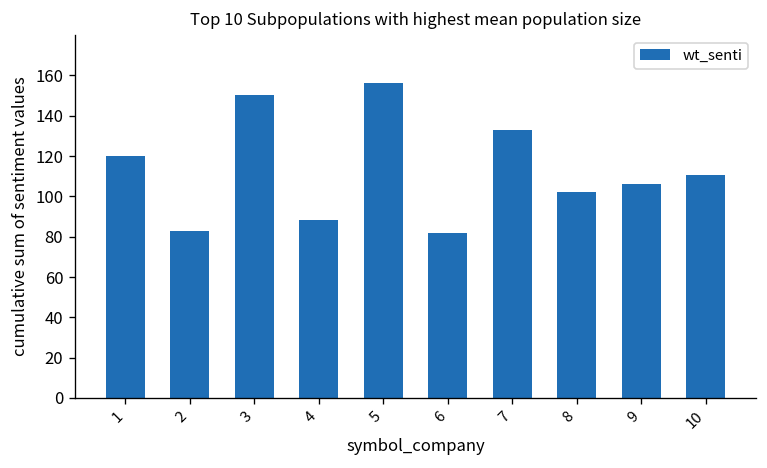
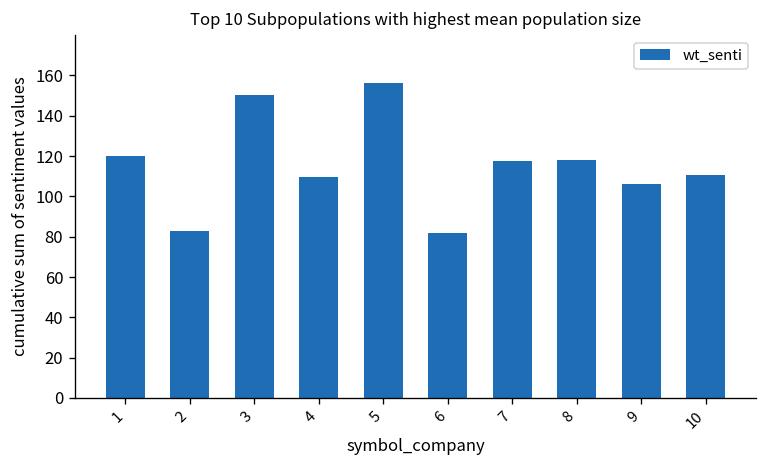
  {
    "1": 120,
    "2": 83,
    "3": 150,
-   "4": 89,
+   "4": 110,
    "5": 157,
    "6": 82,
-   "7": 133,
-   "8": 102,
+   "7": 118,
+   "8": 118,
    "9": 106,
    "10": 111
  }
